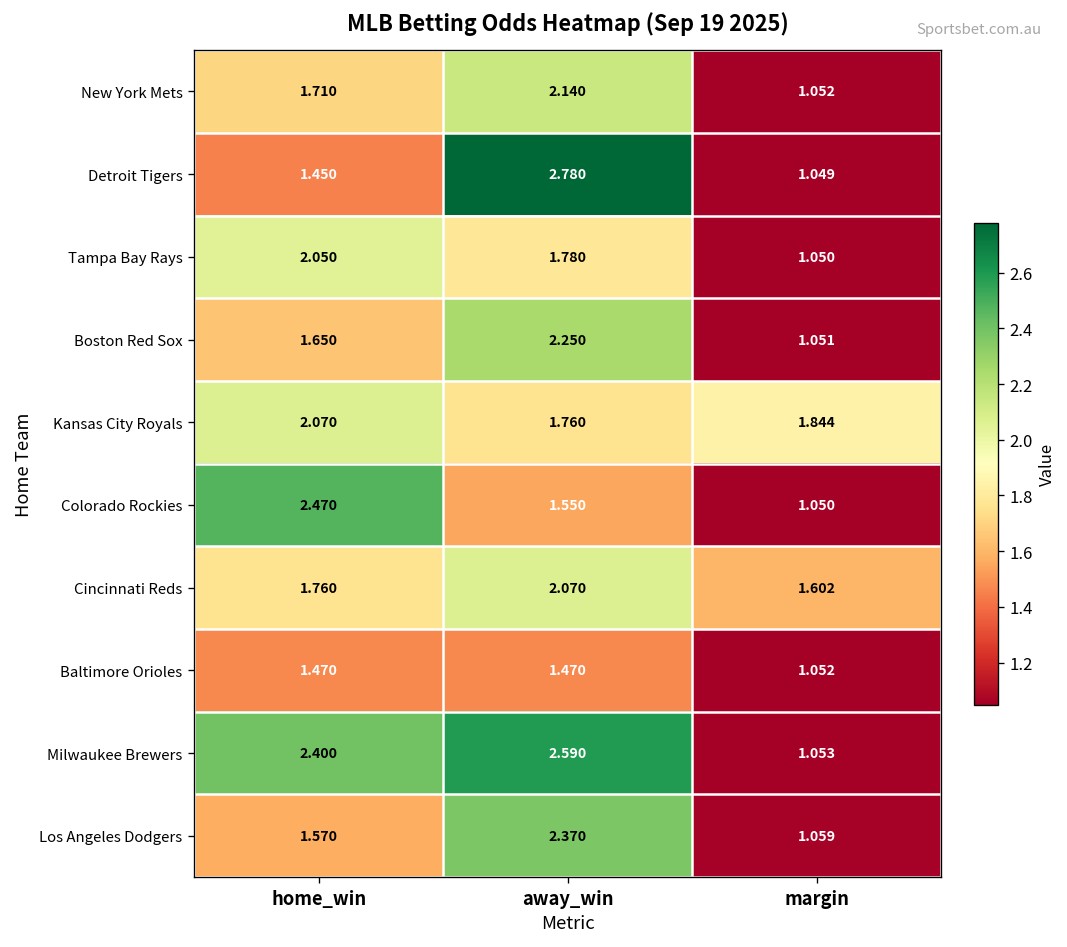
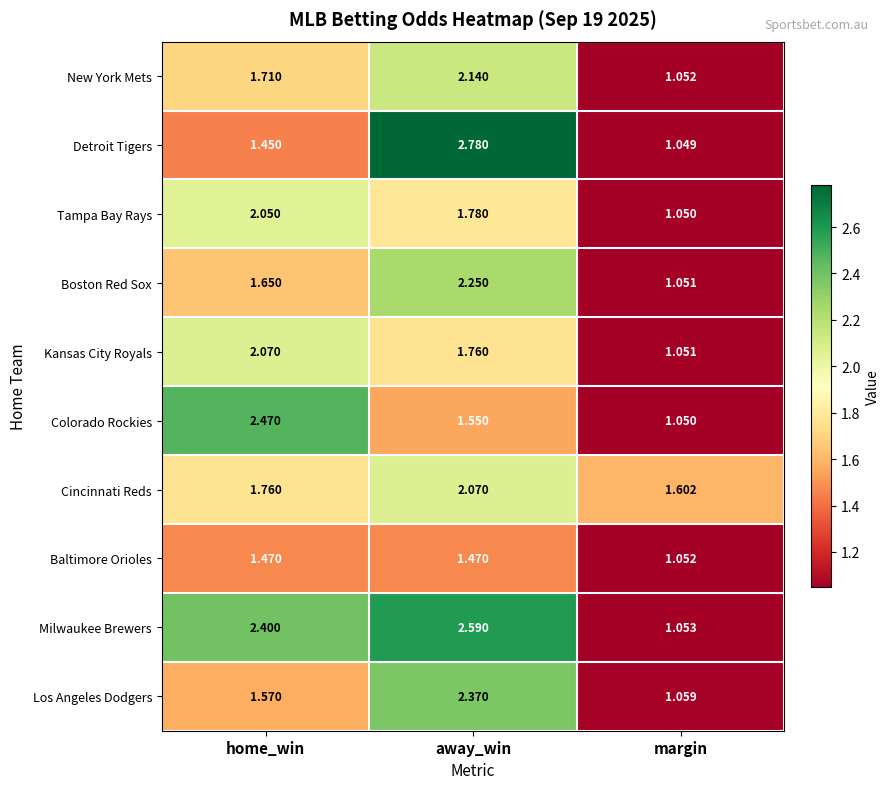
  {
    "New York Mets": {
      "home_win": 1.710,
      "away_win": 2.140,
      "margin": 1.052
    },
    "Detroit Tigers": {
      "home_win": 1.450,
      "away_win": 2.780,
      "margin": 1.049
    },
    "Tampa Bay Rays": {
      "home_win": 2.050,
      "away_win": 1.780,
      "margin": 1.050
    },
    "Boston Red Sox": {
      "home_win": 1.650,
      "away_win": 2.250,
      "margin": 1.051
    },
    "Kansas City Royals": {
      "home_win": 2.070,
      "away_win": 1.760,
-     "margin": 1.844
+     "margin": 1.051
    },
    "Colorado Rockies": {
      "home_win": 2.470,
      "away_win": 1.550,
      "margin": 1.050
    },
    "Cincinnati Reds": {
      "home_win": 1.760,
      "away_win": 2.070,
      "margin": 1.602
    },
    "Baltimore Orioles": {
      "home_win": 1.470,
      "away_win": 1.470,
      "margin": 1.052
    },
    "Milwaukee Brewers": {
      "home_win": 2.400,
      "away_win": 2.590,
      "margin": 1.053
    },
    "Los Angeles Dodgers": {
      "home_win": 1.570,
      "away_win": 2.370,
      "margin": 1.059
    }
  }
